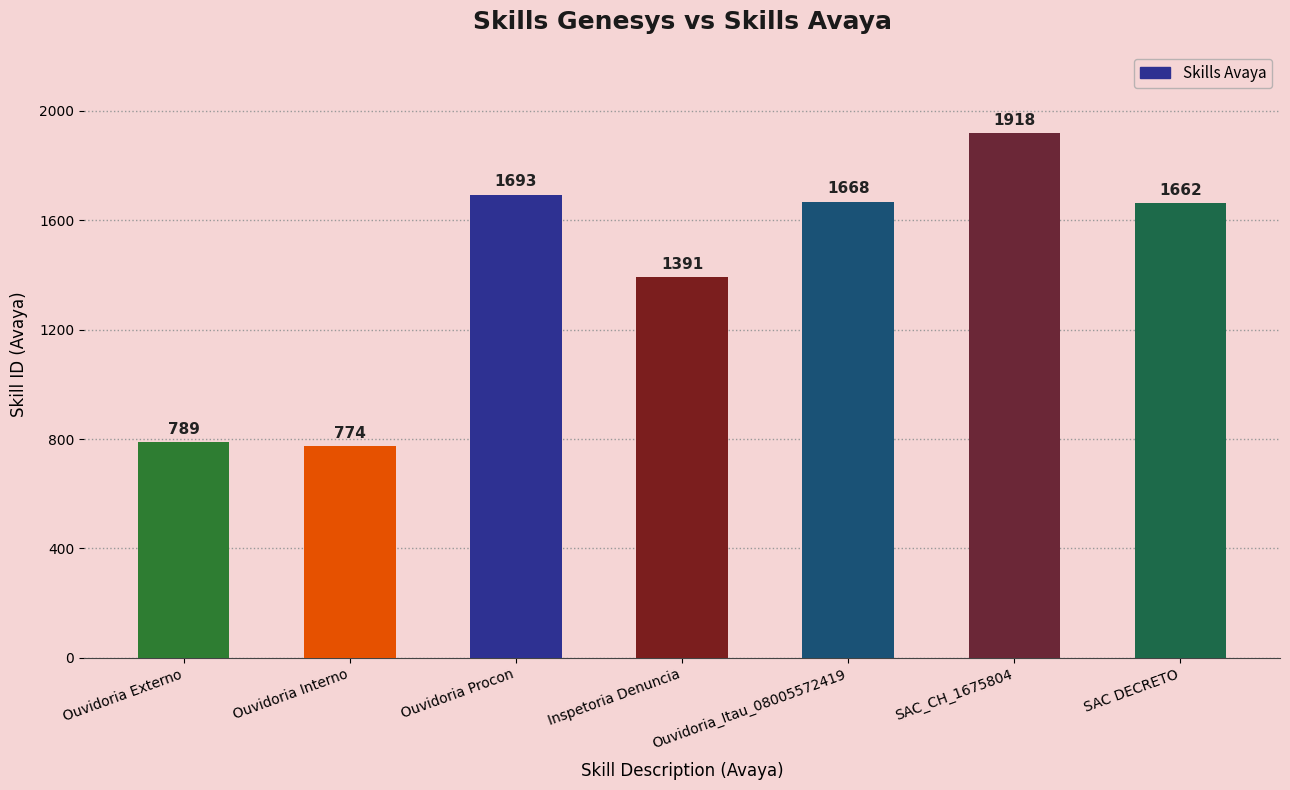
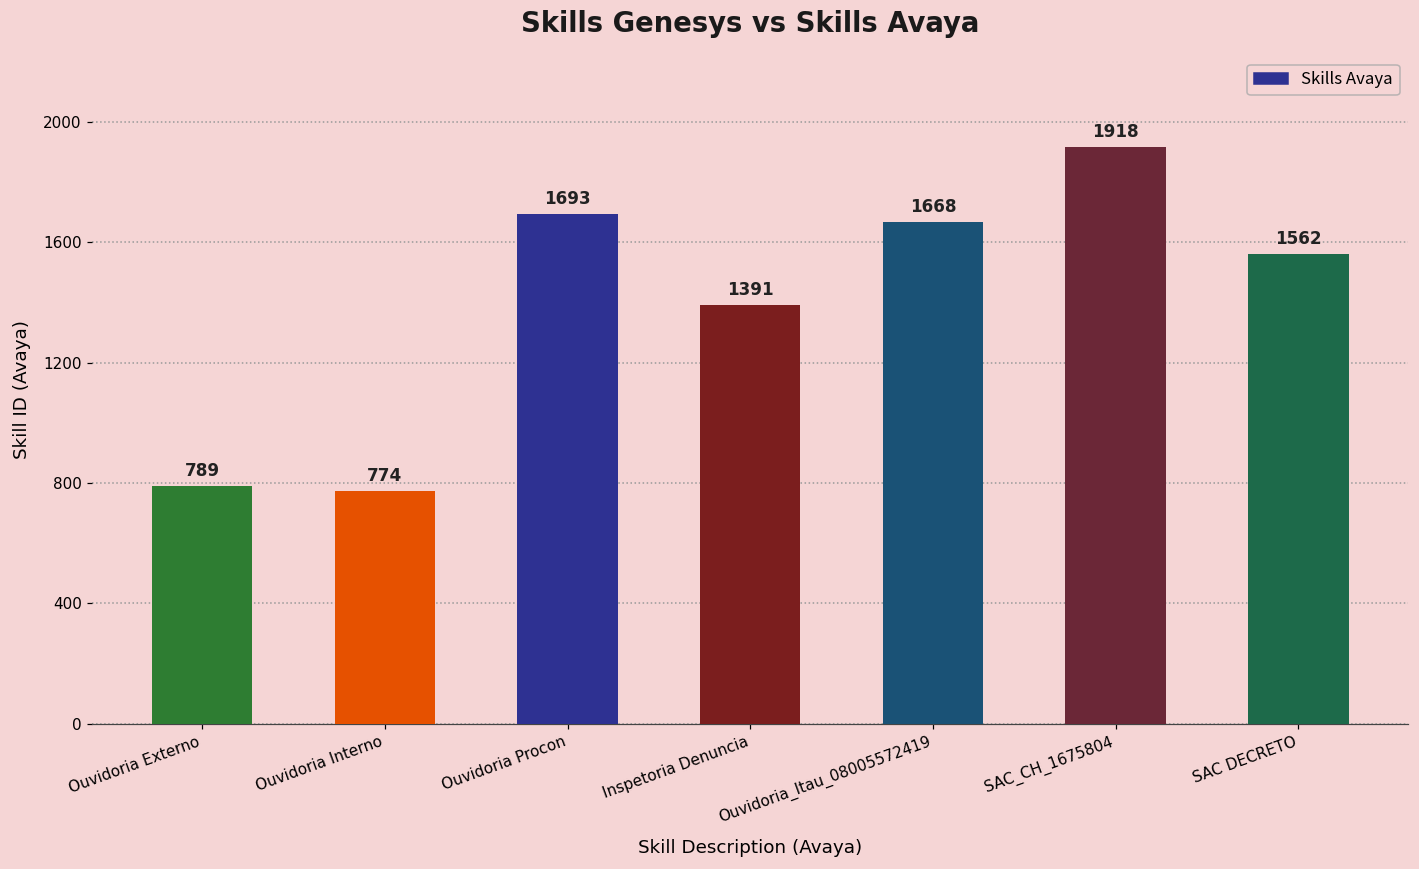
  {
    "Ouvidoria Externo": 789,
    "Ouvidoria Interno": 774,
    "Ouvidoria Procon": 1693,
    "Inspetoria Denuncia": 1391,
    "Ouvidoria_Itau_08005572419": 1668,
    "SAC_CH_1675804": 1918,
-   "SAC DECRETO": 1662
+   "SAC DECRETO": 1562
  }
